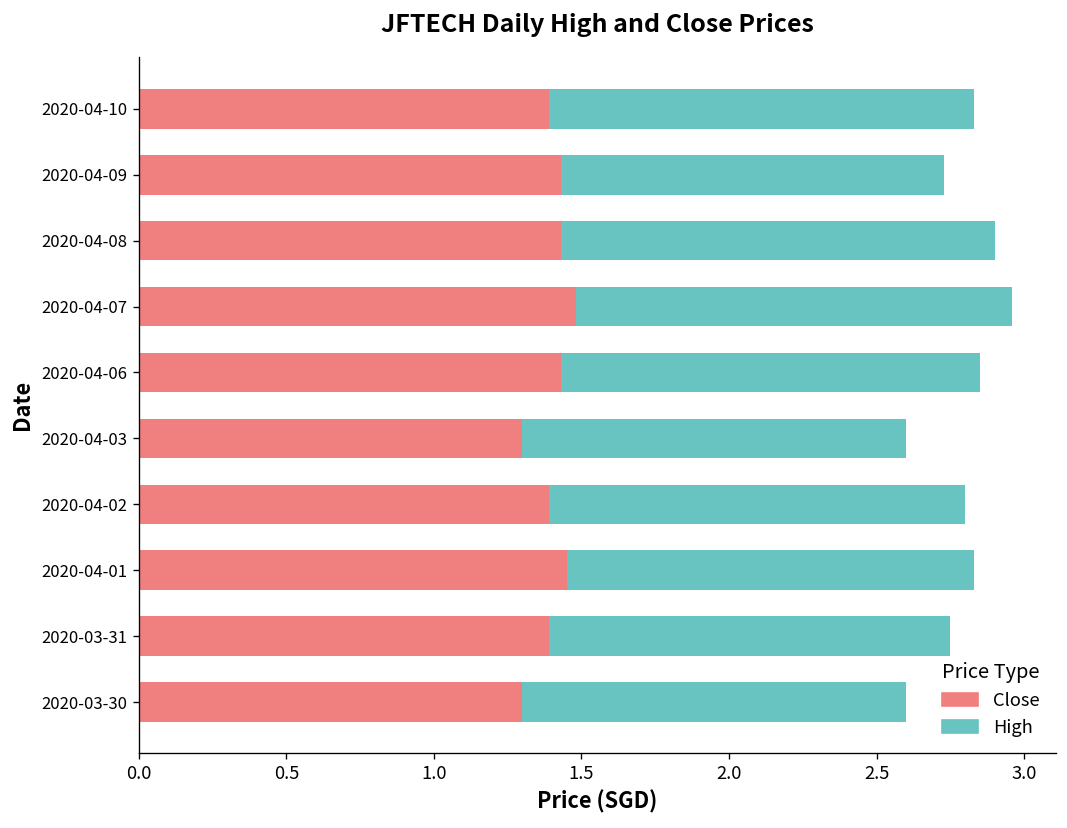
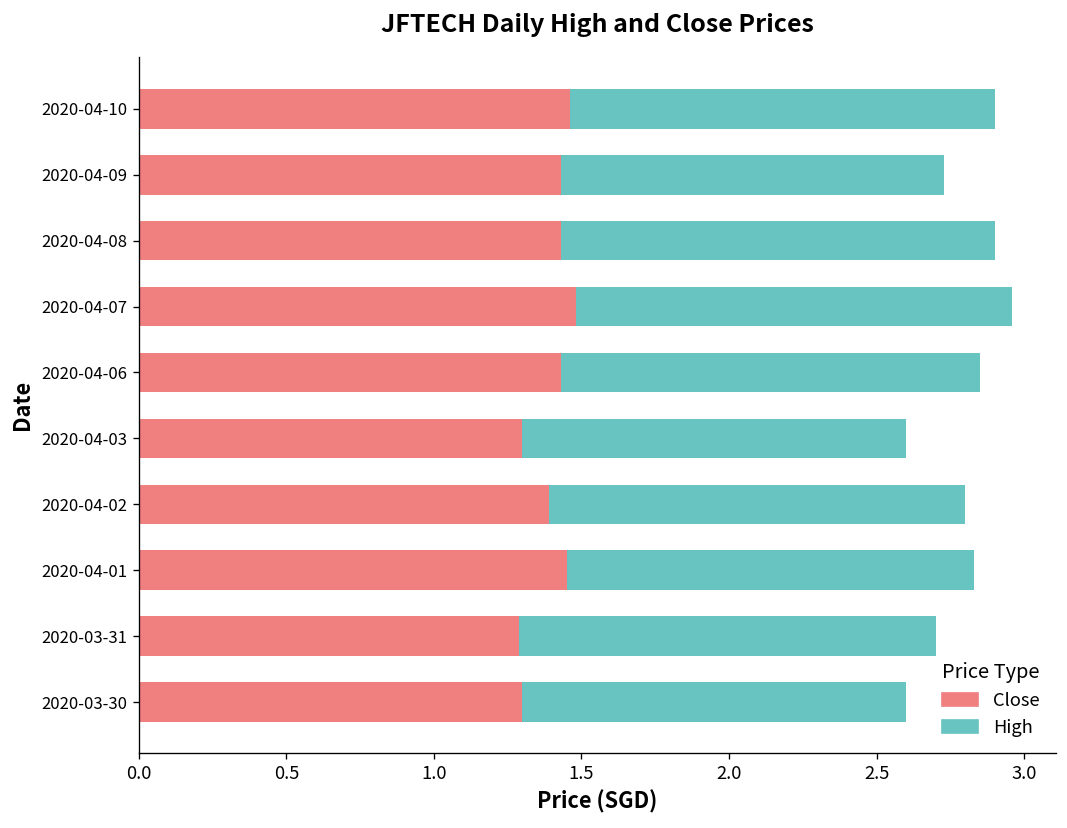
  {
    "Close": {
-     "2020-04-10": 1.39,
+     "2020-04-10": 1.46,
      "2020-04-09": 1.43,
      "2020-04-08": 1.43,
      "2020-04-07": 1.48,
      "2020-04-06": 1.43,
      "2020-04-03": 1.30,
      "2020-04-02": 1.39,
      "2020-04-01": 1.45,
-     "2020-03-31": 1.39,
+     "2020-03-31": 1.29,
      "2020-03-30": 1.30
    },
    "High": {
      "2020-04-10": 1.44,
      "2020-04-09": 1.30,
      "2020-04-08": 1.47,
      "2020-04-07": 1.48,
      "2020-04-06": 1.42,
      "2020-04-03": 1.30,
      "2020-04-02": 1.41,
      "2020-04-01": 1.38,
-     "2020-03-31": 1.36,
+     "2020-03-31": 1.41,
      "2020-03-30": 1.30
    }
  }
